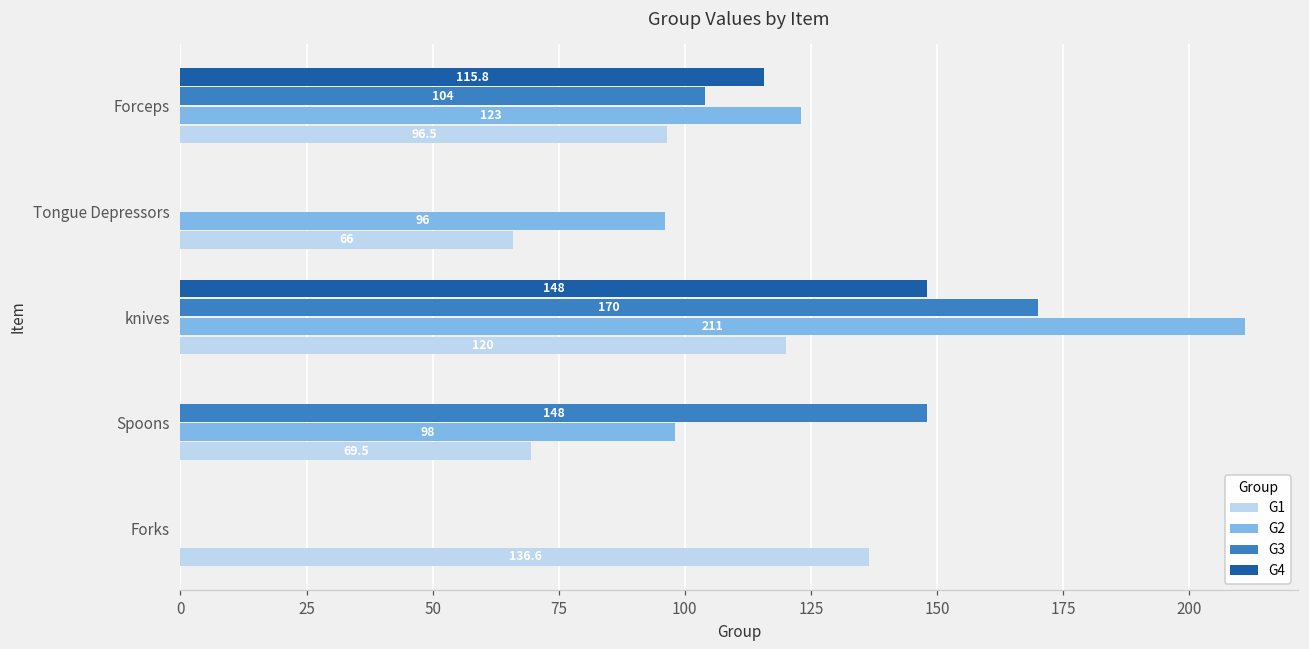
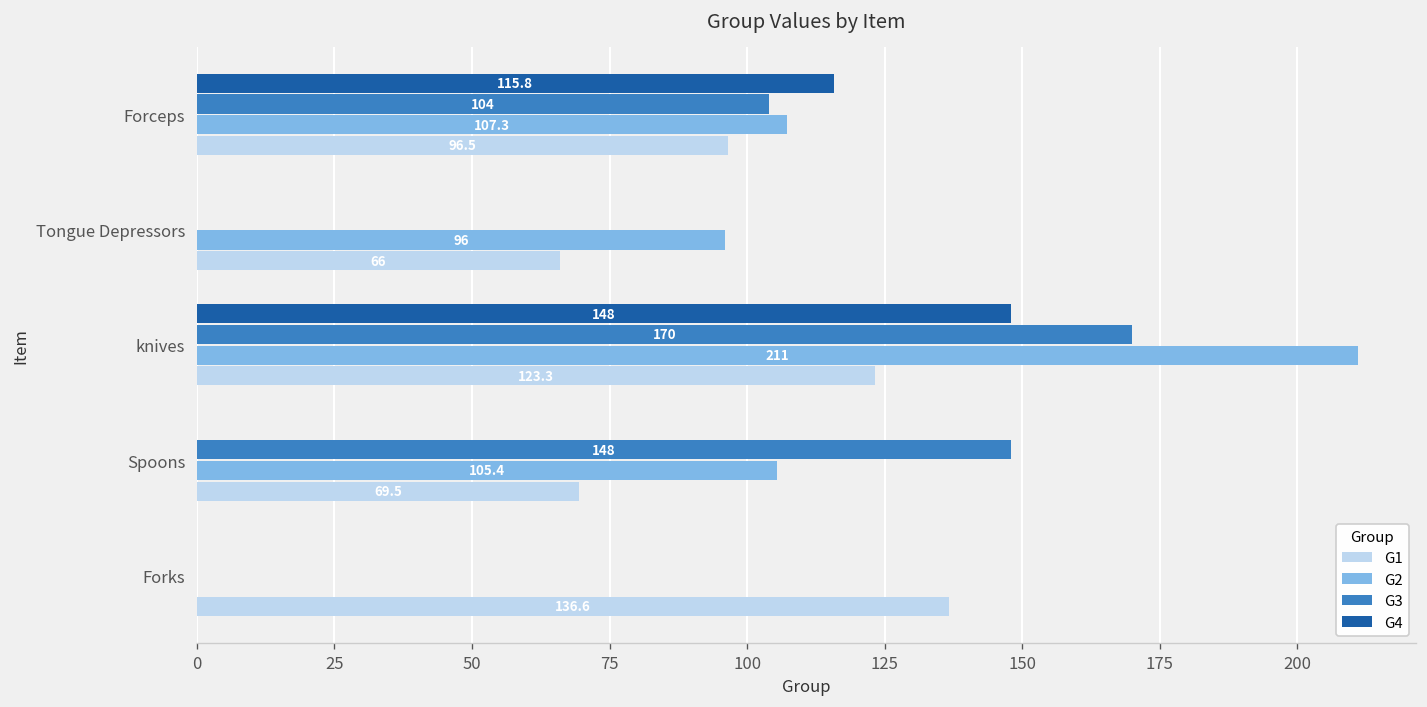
  {
    "G1": {
      "Forceps": 96.5,
      "Tongue Depressors": 66,
-     "knives": 120,
+     "knives": 123.3,
      "Spoons": 69.5,
      "Forks": 136.6
    },
    "G2": {
-     "Forceps": 123,
+     "Forceps": 107.3,
      "Tongue Depressors": 96,
      "knives": 211,
-     "Spoons": 98
+     "Spoons": 105.4
    }
  }
